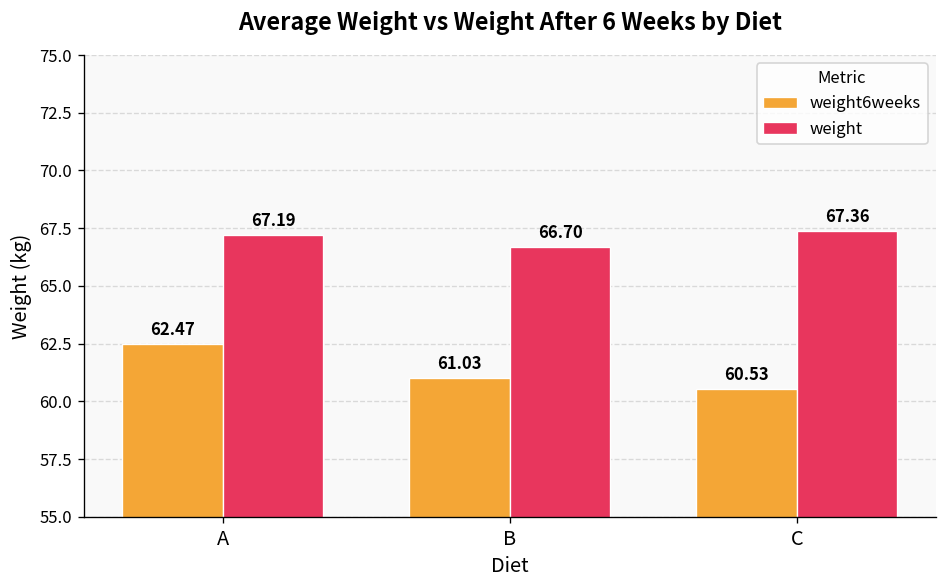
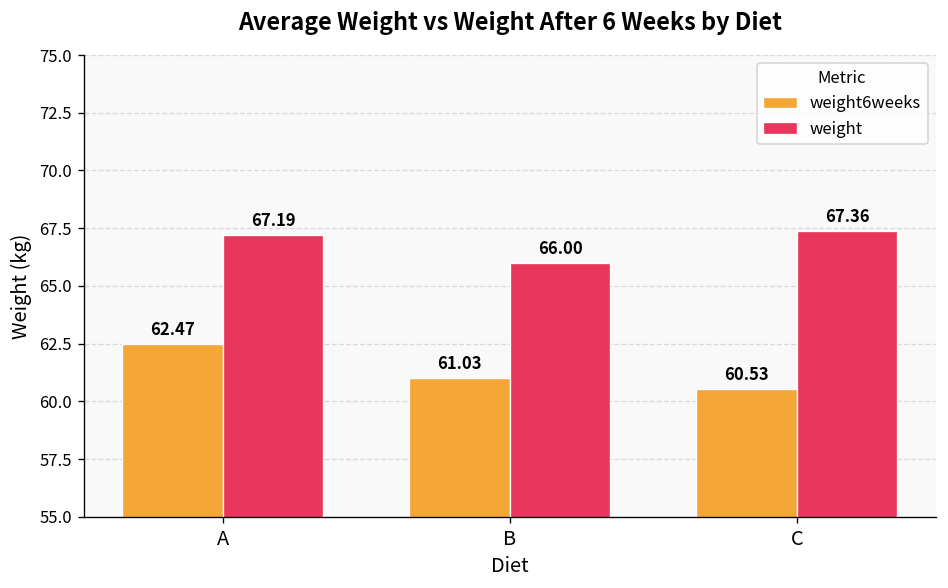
  {
    "weight6weeks": {
      "A": 62.47,
      "B": 61.03,
      "C": 60.53
    },
    "weight": {
      "A": 67.19,
-     "B": 66.70,
+     "B": 66.00,
      "C": 67.36
    }
  }
